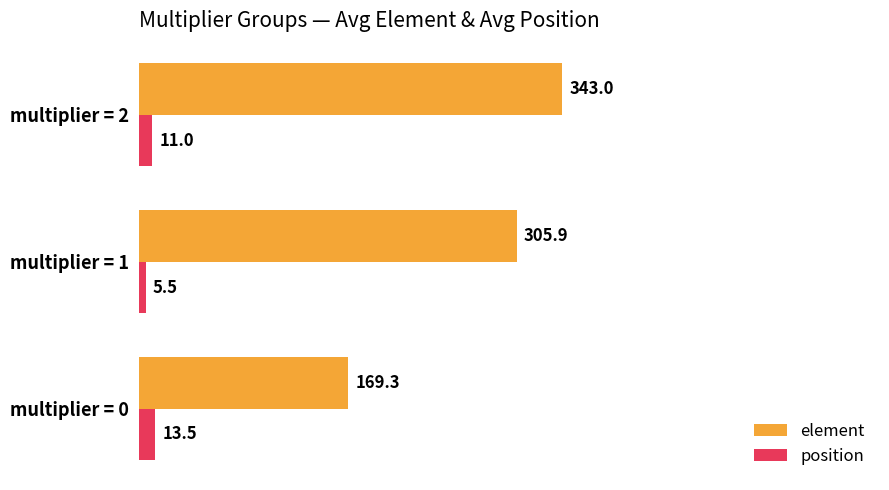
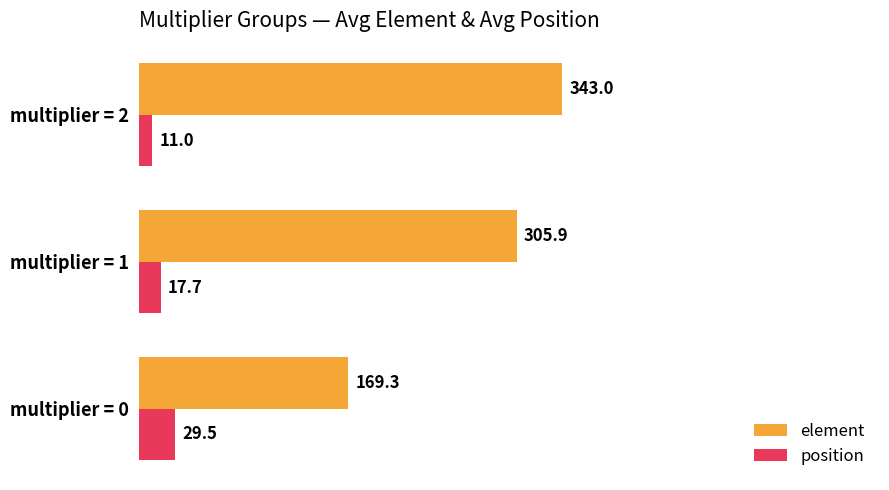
  {
    "element": {
      "multiplier = 2": 343.0,
      "multiplier = 1": 305.9,
      "multiplier = 0": 169.3
    },
    "position": {
      "multiplier = 2": 11.0,
-     "multiplier = 1": 5.5,
-     "multiplier = 0": 13.5
+     "multiplier = 1": 17.7,
+     "multiplier = 0": 29.5
    }
  }
